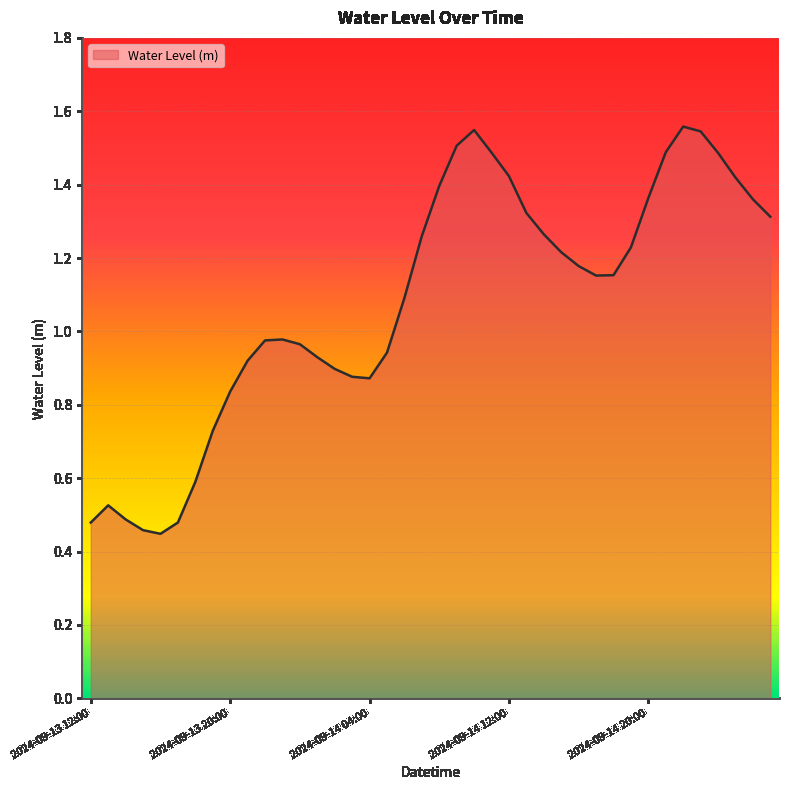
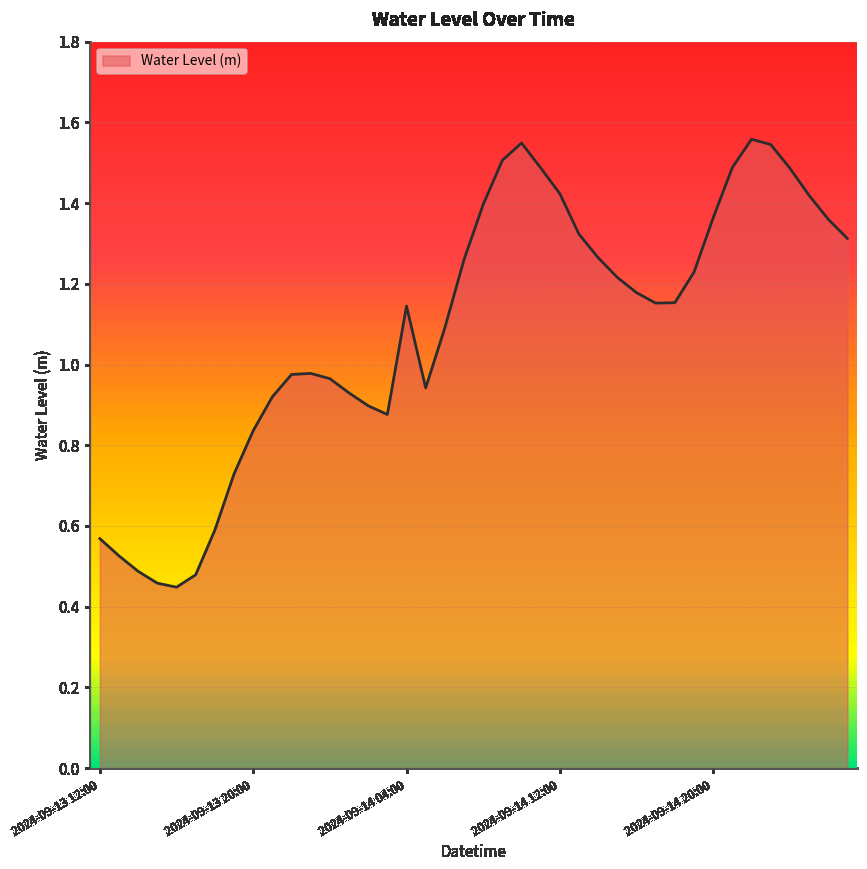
  {
-   "2024-09-13 12:00": 0.48,
+   "2024-09-13 12:00": 0.57,
    "2024-09-13 20:00": 0.84,
-   "2024-09-14 04:00": 0.87,
+   "2024-09-14 04:00": 1.14,
    "2024-09-14 12:00": 1.42,
    "2024-09-14 20:00": 1.36
  }
